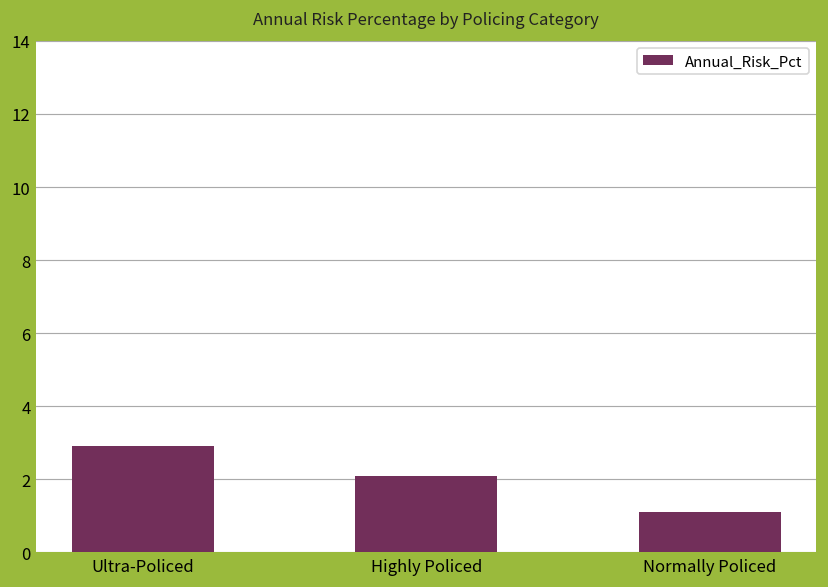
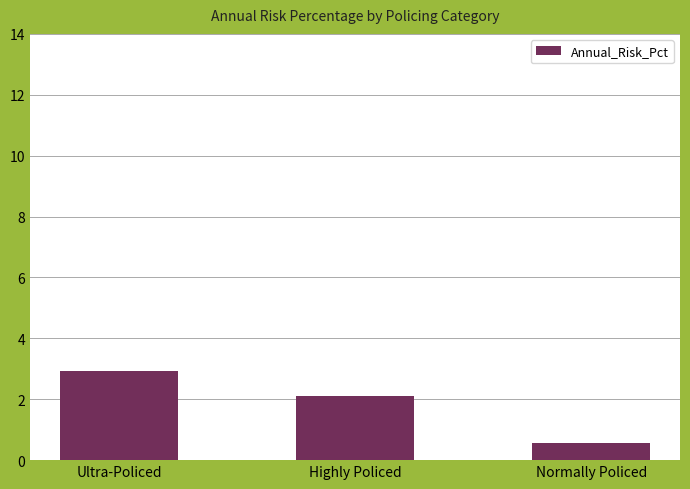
  {
    "Ultra-Policed": 2.9,
    "Highly Policed": 2.1,
-   "Normally Policed": 1.1
+   "Normally Policed": 0.6
  }
